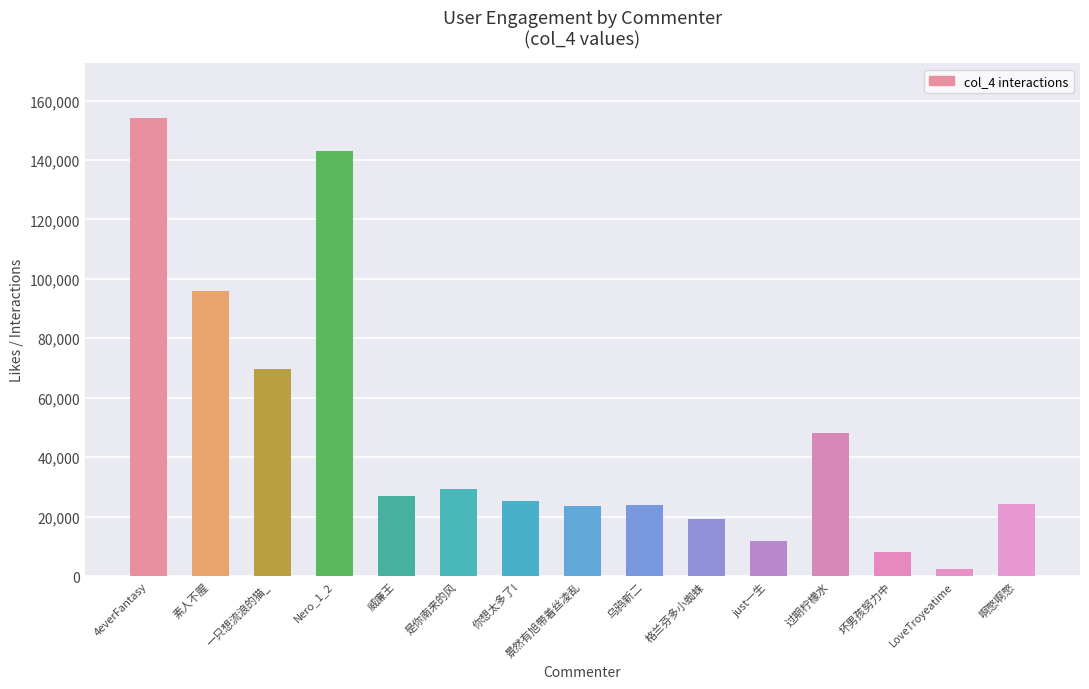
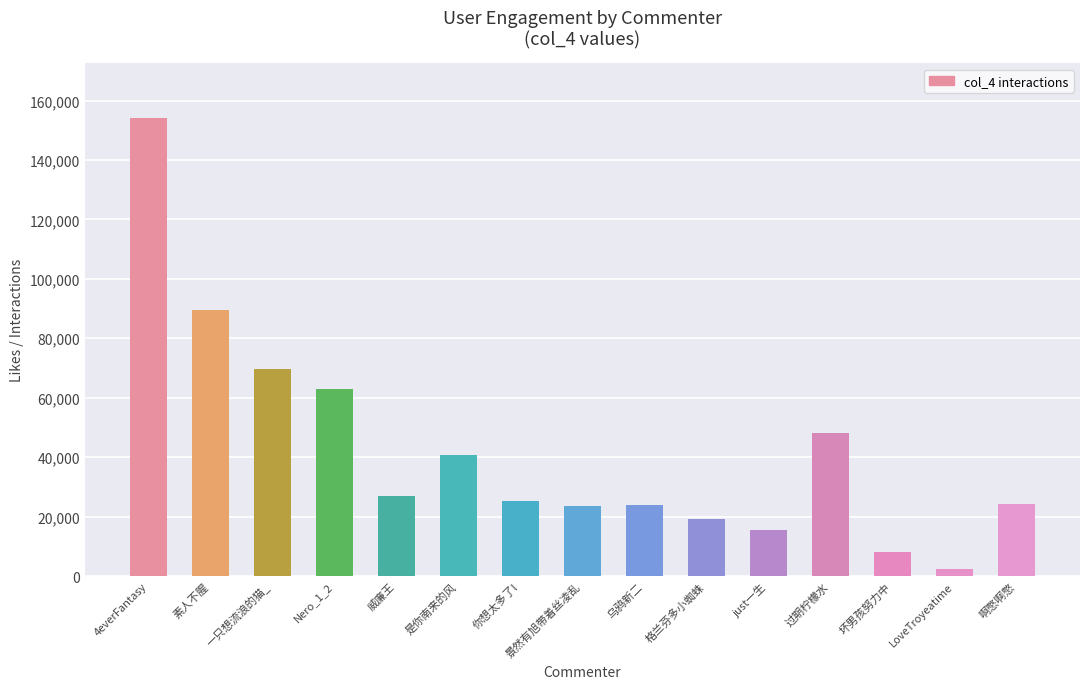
  {
    "4everFantasy": "154,000",
-   "素人不腥": "96,000",
+   "素人不腥": "90,000",
    "一只想流浪的猫_": "70,000",
-   "Nero_1_2": "143,000",
+   "Nero_1_2": "63,000",
    "威廉王": "27,000",
-   "是你南来的风": "29,000",
+   "是你南来的风": "41,000",
    "你想太多了l": "25,000",
    "景然有旭带着丝凌乱": "23,000",
    "乌鸦新二": "24,000",
    "格兰芬多小蜘蛛": "19,000",
-   "just一生": "12,000",
+   "just一生": "16,000",
    "过期柠檬水": "48,000",
    "坏男孩努力中": "8,000",
    "LoveTroyeatime": "2,000",
    "啊憋啊憋": "24,000"
  }
